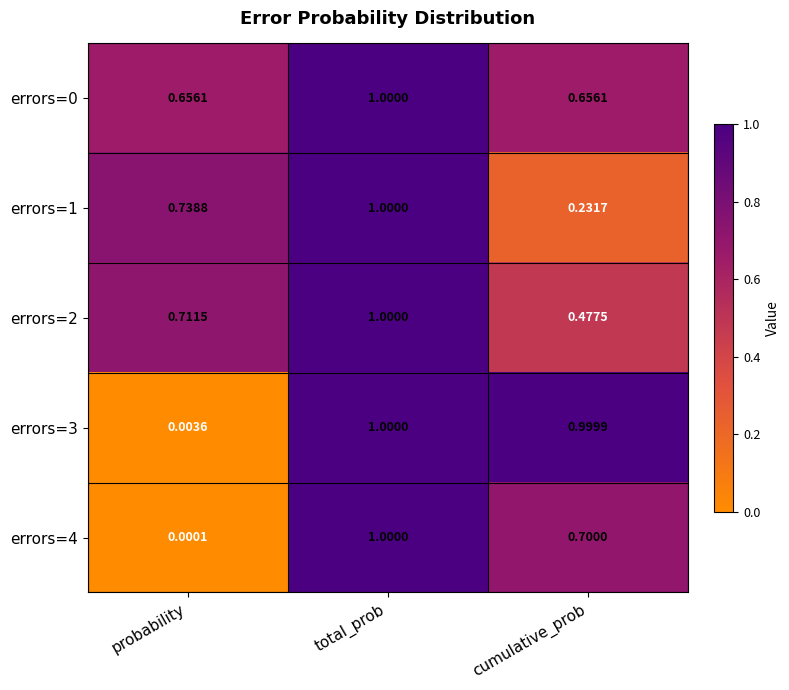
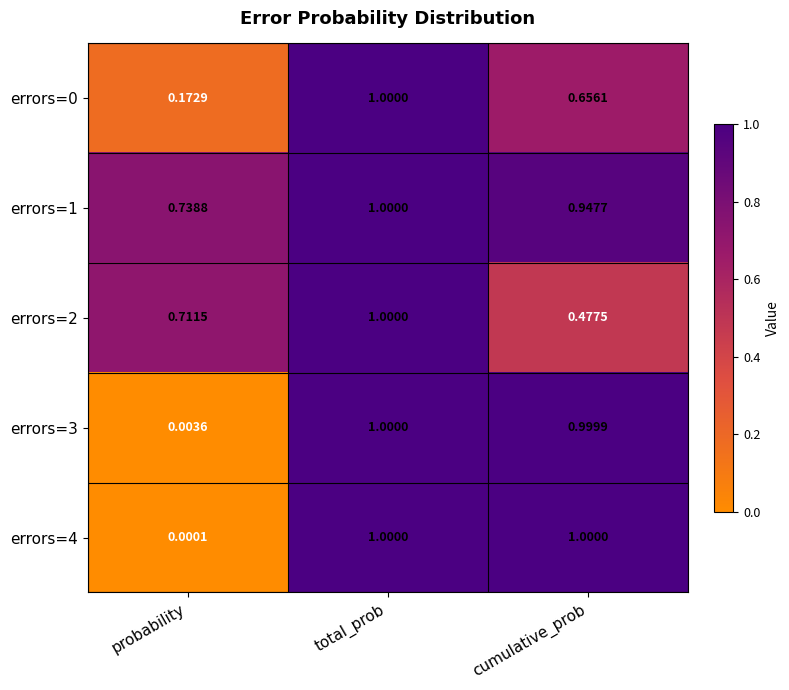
  {
    "errors=0": {
-     "probability": 0.6561,
+     "probability": 0.1729,
      "total_prob": 1.0000,
      "cumulative_prob": 0.6561
    },
    "errors=1": {
      "probability": 0.7388,
      "total_prob": 1.0000,
-     "cumulative_prob": 0.2317
+     "cumulative_prob": 0.9477
    },
    "errors=2": {
      "probability": 0.7115,
      "total_prob": 1.0000,
      "cumulative_prob": 0.4775
    },
    "errors=3": {
      "probability": 0.0036,
      "total_prob": 1.0000,
      "cumulative_prob": 0.9999
    },
    "errors=4": {
      "probability": 0.0001,
      "total_prob": 1.0000,
-     "cumulative_prob": 0.7000
+     "cumulative_prob": 1.0000
    }
  }
